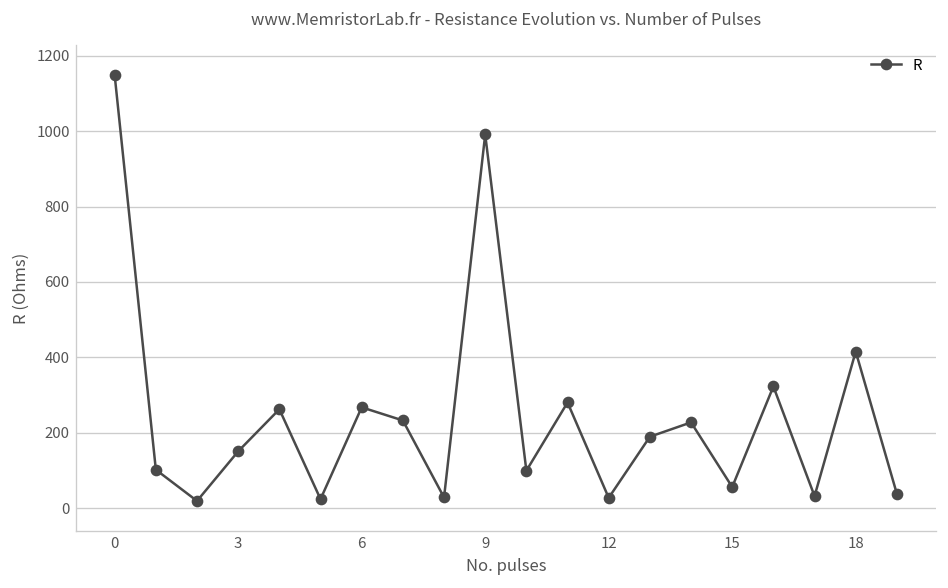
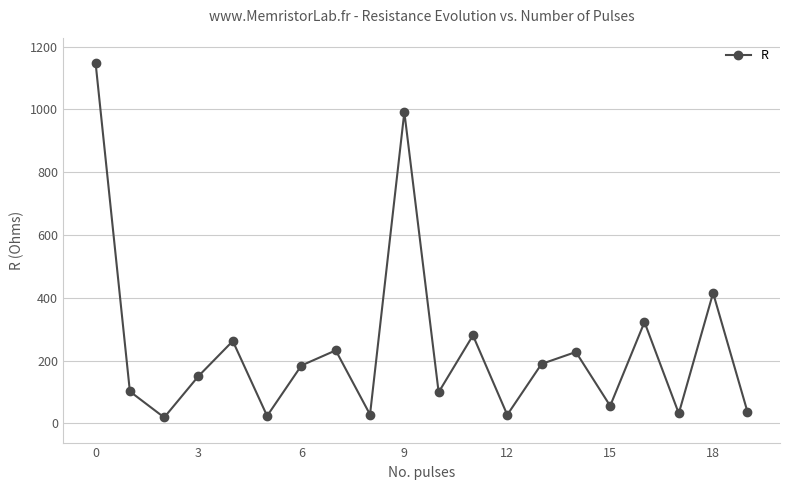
  {
    "0": 1150,
    "3": 150,
-   "6": 270,
+   "6": 180,
    "9": 990,
    "12": 30,
    "15": 60,
    "18": 420
  }
